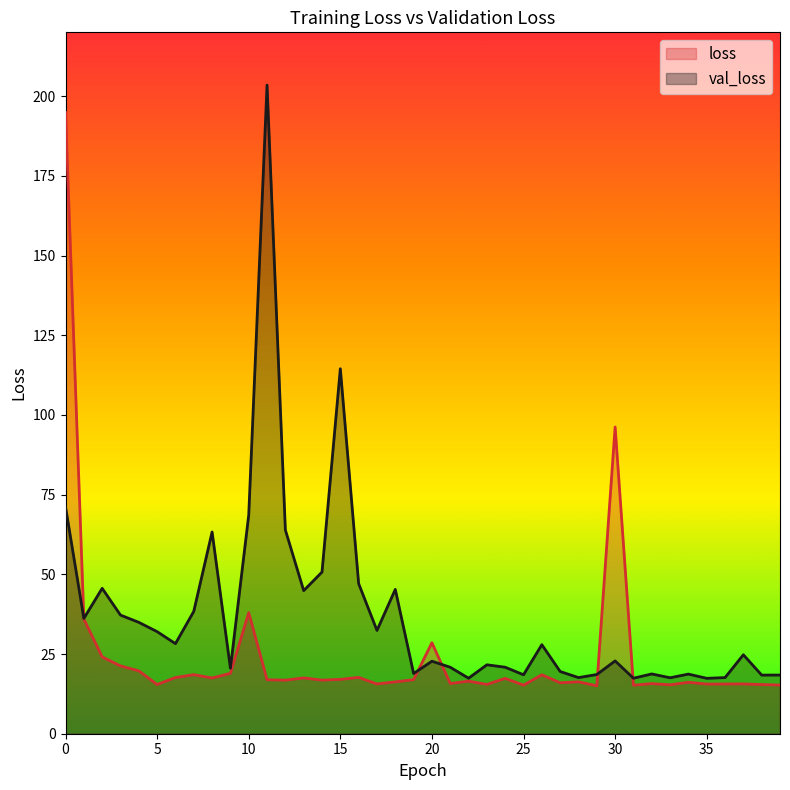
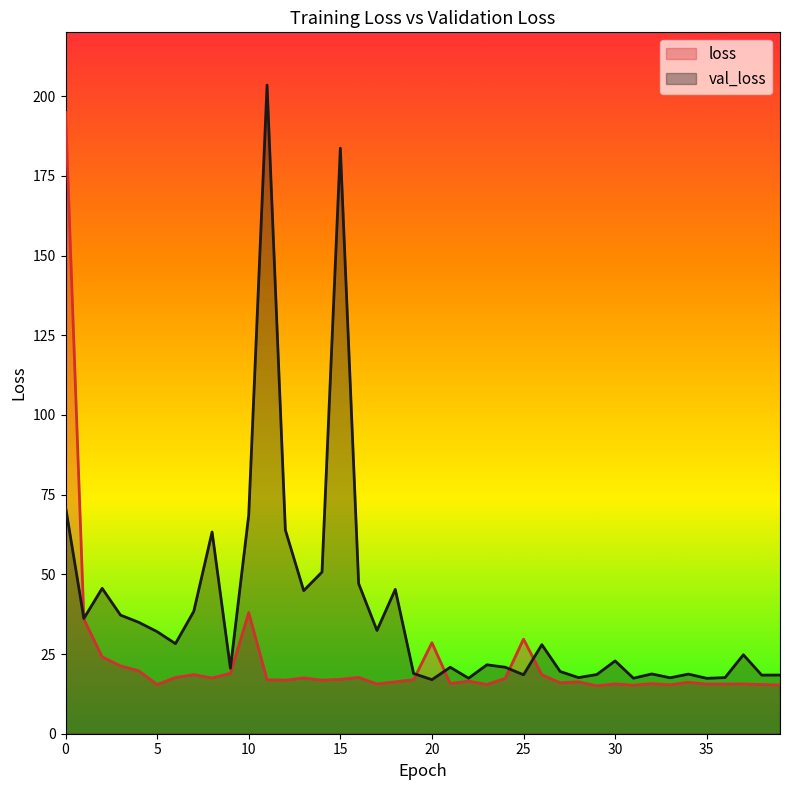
  {
    "loss": {
      "0": 195,
      "5": 15,
      "10": 38,
      "15": 17,
      "20": 29,
-     "25": 15,
-     "30": 96,
+     "25": 30,
+     "30": 16,
      "35": 16
    },
    "val_loss": {
      "0": 71,
      "5": 32,
      "10": 69,
-     "15": 114,
-     "20": 23,
+     "15": 184,
+     "20": 17,
      "25": 18,
      "30": 23,
      "35": 17
    }
  }
